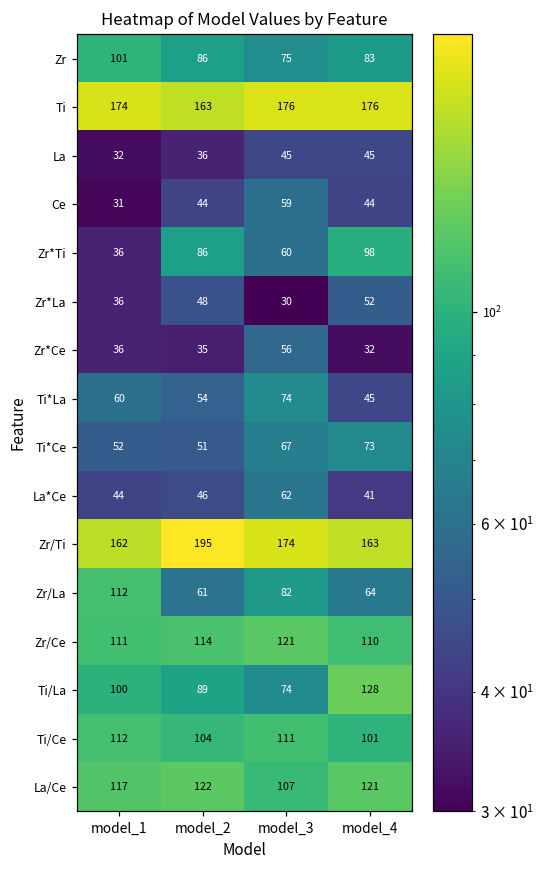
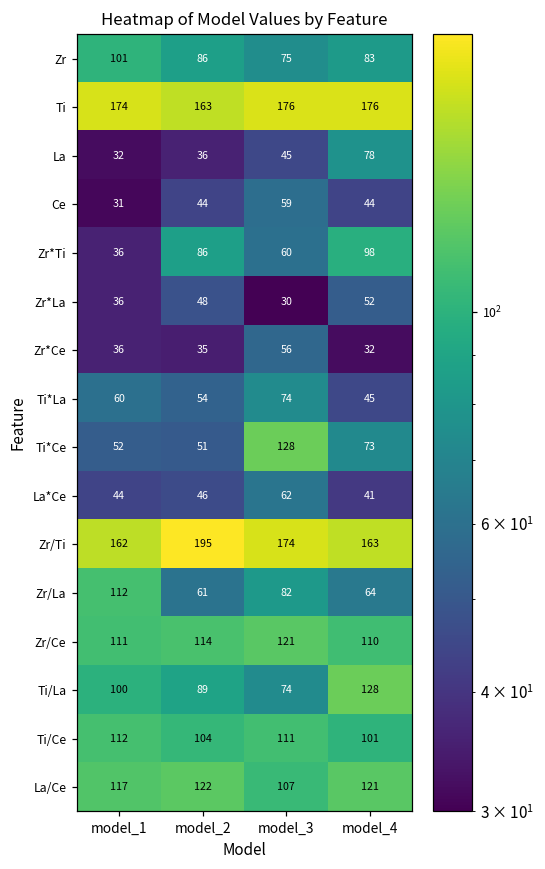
  {
    "Zr": {
      "model_1": 101,
      "model_2": 86,
      "model_3": 75,
      "model_4": 83
    },
    "Ti": {
      "model_1": 174,
      "model_2": 163,
      "model_3": 176,
      "model_4": 176
    },
    "La": {
      "model_1": 32,
      "model_2": 36,
      "model_3": 45,
-     "model_4": 45
+     "model_4": 78
    },
    "Ce": {
      "model_1": 31,
      "model_2": 44,
      "model_3": 59,
      "model_4": 44
    },
    "Zr*Ti": {
      "model_1": 36,
      "model_2": 86,
      "model_3": 60,
      "model_4": 98
    },
    "Zr*La": {
      "model_1": 36,
      "model_2": 48,
      "model_3": 30,
      "model_4": 52
    },
    "Zr*Ce": {
      "model_1": 36,
      "model_2": 35,
      "model_3": 56,
      "model_4": 32
    },
    "Ti*La": {
      "model_1": 60,
      "model_2": 54,
      "model_3": 74,
      "model_4": 45
    },
    "Ti*Ce": {
      "model_1": 52,
      "model_2": 51,
-     "model_3": 67,
+     "model_3": 128,
      "model_4": 73
    },
    "La*Ce": {
      "model_1": 44,
      "model_2": 46,
      "model_3": 62,
      "model_4": 41
    },
    "Zr/Ti": {
      "model_1": 162,
      "model_2": 195,
      "model_3": 174,
      "model_4": 163
    },
    "Zr/La": {
      "model_1": 112,
      "model_2": 61,
      "model_3": 82,
      "model_4": 64
    },
    "Zr/Ce": {
      "model_1": 111,
      "model_2": 114,
      "model_3": 121,
      "model_4": 110
    },
    "Ti/La": {
      "model_1": 100,
      "model_2": 89,
      "model_3": 74,
      "model_4": 128
    },
    "Ti/Ce": {
      "model_1": 112,
      "model_2": 104,
      "model_3": 111,
      "model_4": 101
    },
    "La/Ce": {
      "model_1": 117,
      "model_2": 122,
      "model_3": 107,
      "model_4": 121
    }
  }
